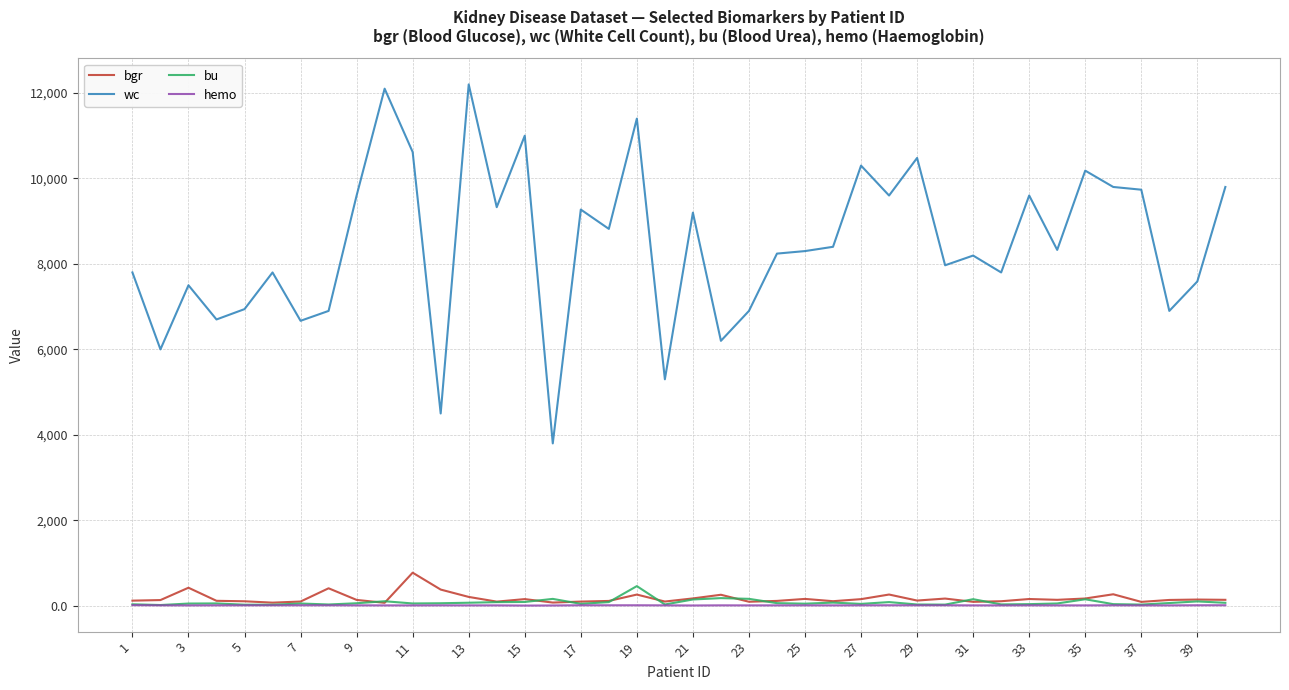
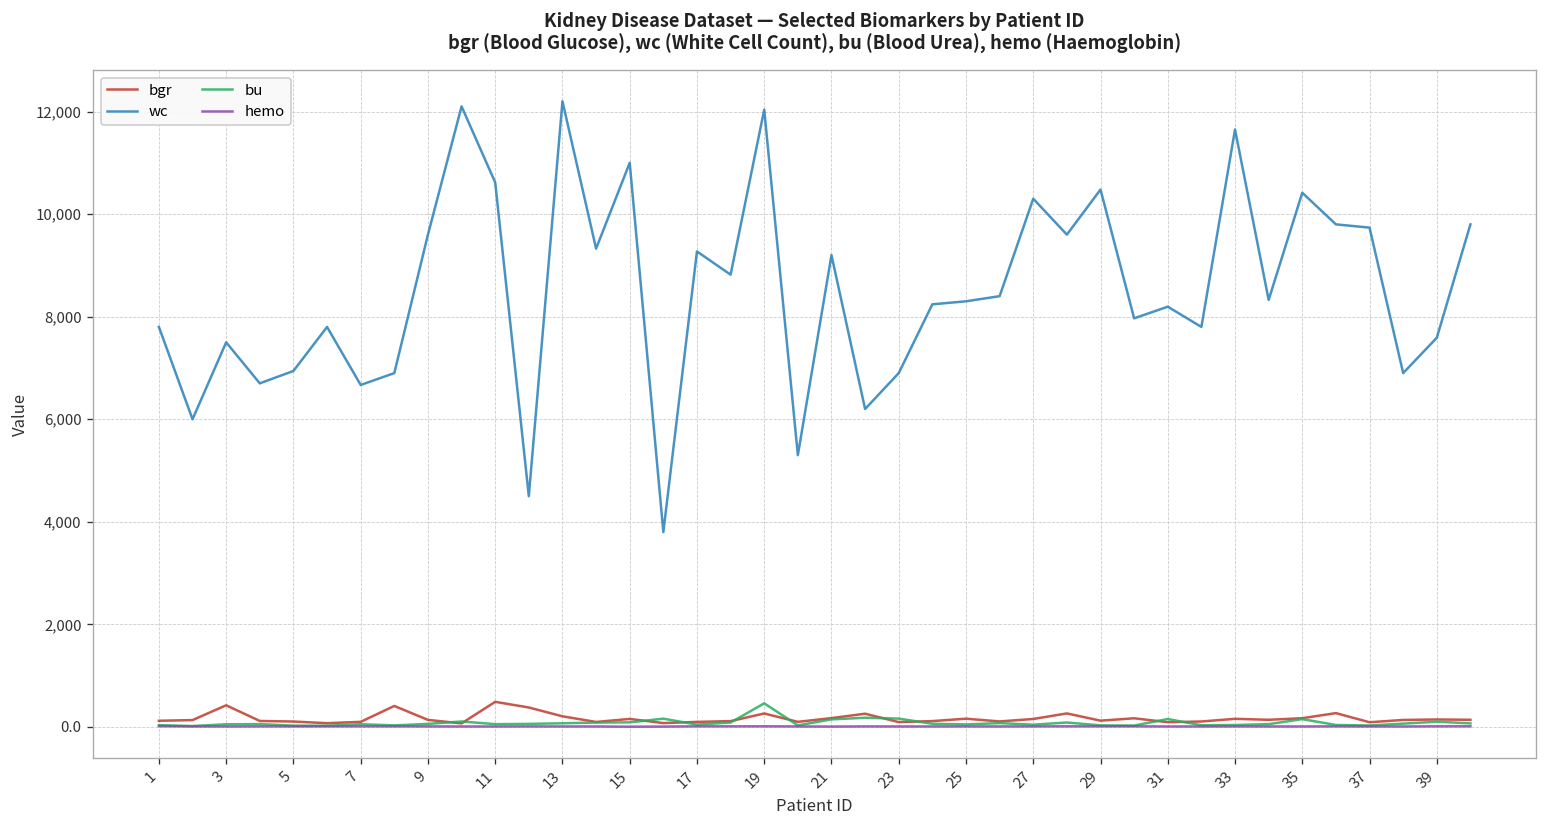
  {
    "bgr": {
      "1": "100",
      "3": "400",
      "5": "100",
      "9": "100",
-     "11": "800",
+     "11": "500",
      "13": "200",
      "15": "200",
      "19": "300",
      "23": "100",
      "25": "200",
      "27": "200",
      "29": "100",
      "31": "100",
      "33": "200",
      "37": "100"
    },
    "wc": {
      "1": "7,800",
      "3": "7,500",
      "5": "6,900",
      "7": "6,700",
      "9": "9,600",
      "11": "10,600",
      "13": "12,200",
      "15": "11,000",
      "17": "9,300",
-     "19": "11,400",
+     "19": "12,000",
      "21": "9,200",
      "23": "6,900",
      "25": "8,300",
      "27": "10,300",
      "29": "10,500",
      "31": "8,200",
-     "33": "9,600",
-     "35": "10,200",
+     "33": "11,600",
+     "35": "10,400",
      "37": "9,700",
      "39": "7,600"
    },
    "bu": {
      "13": "100",
      "15": "100",
      "19": "500",
      "23": "200",
      "31": "200"
    },
    "hemo": {
      "13": "0",
      "15": "0",
      "19": "0",
      "21": "0",
      "23": "0",
      "31": "0",
      "35": "0",
      "39": "0"
    }
  }
